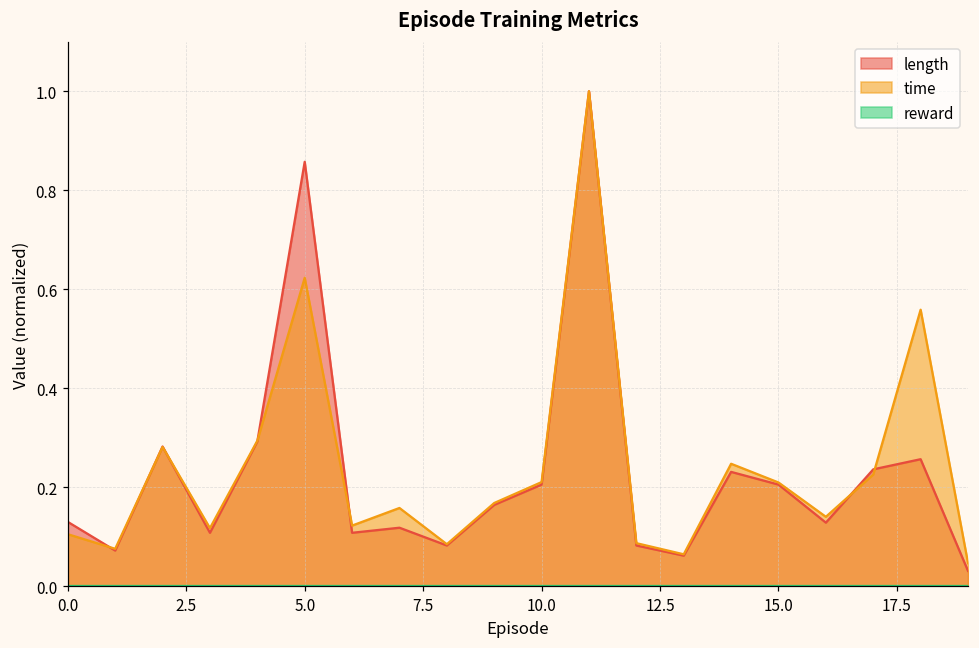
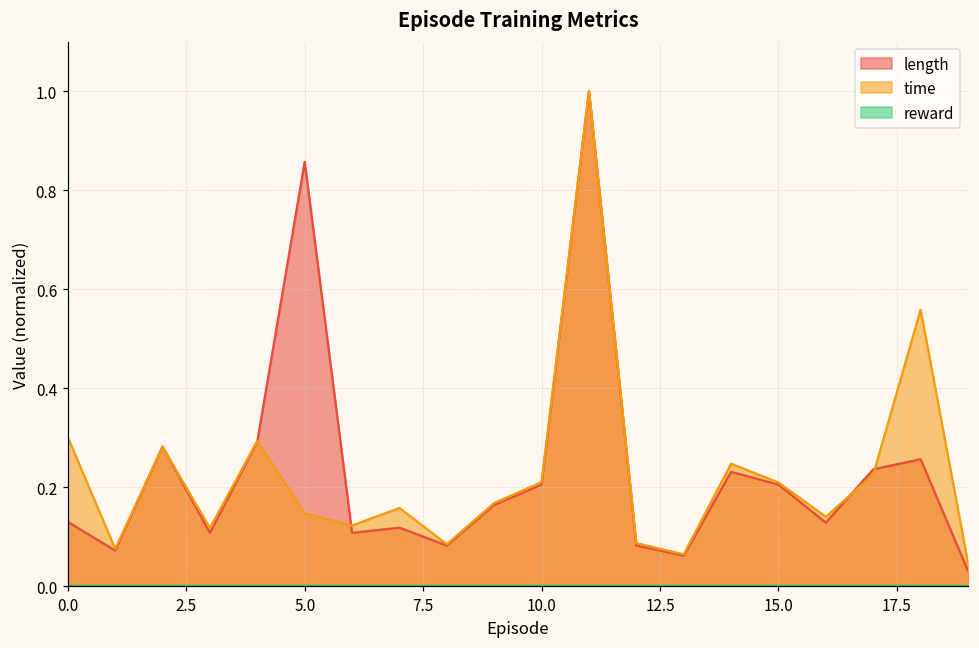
  {
    "length": {
      "0.0": 0.13,
      "5.0": 0.86
    },
    "time": {
-     "0.0": 0.10,
-     "5.0": 0.62
+     "0.0": 0.30,
+     "5.0": 0.15
    },
    "reward": {
      "0.0": 0.00,
      "5.0": 0.00,
      "10.0": 0.00,
      "15.0": 0.00
    }
  }
